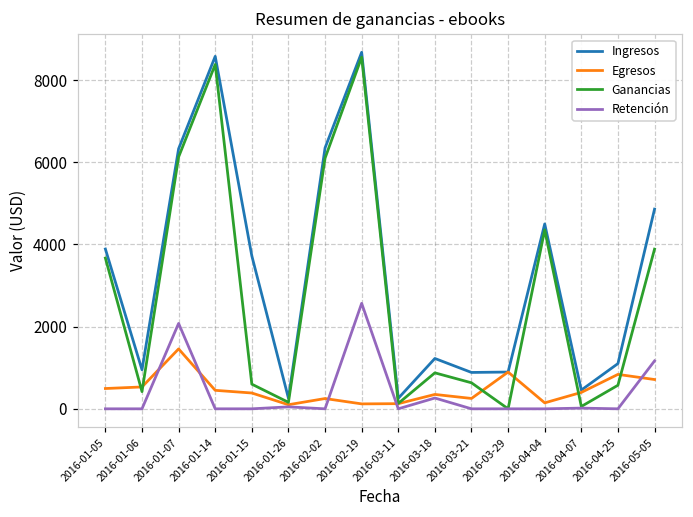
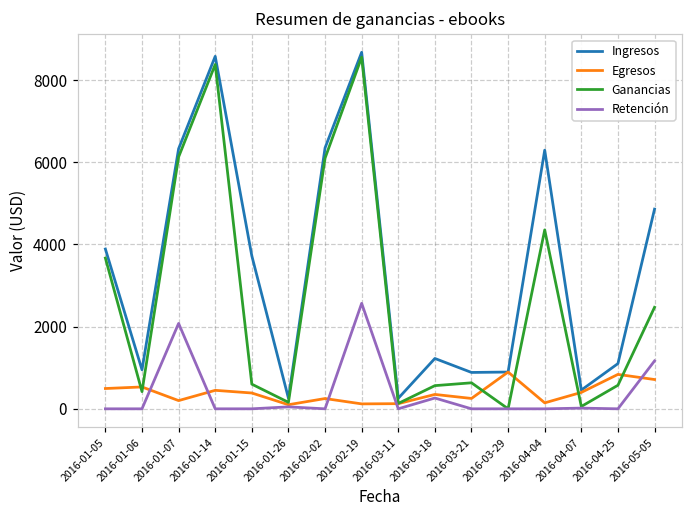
  {
    "Ingresos": {
      "2016-01-05": 3900,
      "2016-01-06": 1000,
      "2016-01-07": 6300,
      "2016-01-14": 8600,
      "2016-01-15": 3700,
      "2016-01-26": 300,
      "2016-02-02": 6400,
      "2016-02-19": 8700,
      "2016-03-11": 300,
      "2016-03-18": 1200,
      "2016-03-21": 900,
-     "2016-04-04": 4500,
+     "2016-04-04": 6300,
      "2016-04-25": 1100,
      "2016-05-05": 4900
    },
    "Egresos": {
      "2016-01-05": 500,
      "2016-01-06": 500,
-     "2016-01-07": 1500,
+     "2016-01-07": 200,
      "2016-01-14": 500,
      "2016-01-15": 400,
      "2016-02-02": 300,
      "2016-02-19": 100,
      "2016-03-18": 400,
      "2016-03-21": 300,
      "2016-04-04": 100,
      "2016-04-25": 800,
      "2016-05-05": 700
    },
    "Ganancias": {
      "2016-01-05": 3700,
      "2016-01-06": 400,
      "2016-01-07": 6100,
      "2016-01-14": 8400,
      "2016-01-15": 600,
      "2016-02-02": 6100,
      "2016-02-19": 8600,
-     "2016-03-18": 900,
+     "2016-03-18": 600,
      "2016-03-21": 600,
      "2016-04-04": 4400,
      "2016-04-25": 600,
-     "2016-05-05": 3900
+     "2016-05-05": 2500
    },
    "Retención": {
      "2016-01-05": 0,
      "2016-01-06": 0,
      "2016-01-07": 2100,
      "2016-01-14": 0,
      "2016-01-15": 0,
      "2016-02-02": 0,
      "2016-02-19": 2600,
      "2016-03-11": 0,
      "2016-03-18": 300,
      "2016-03-21": 0,
      "2016-04-04": 0,
      "2016-04-25": 0,
      "2016-05-05": 1200
    }
  }
